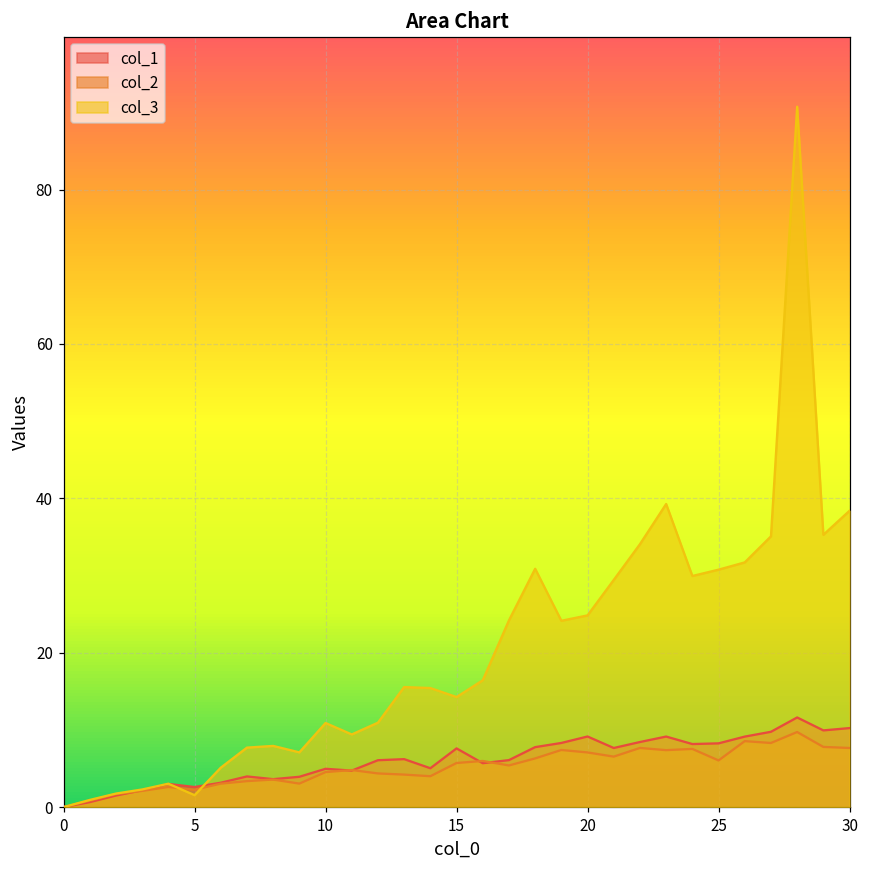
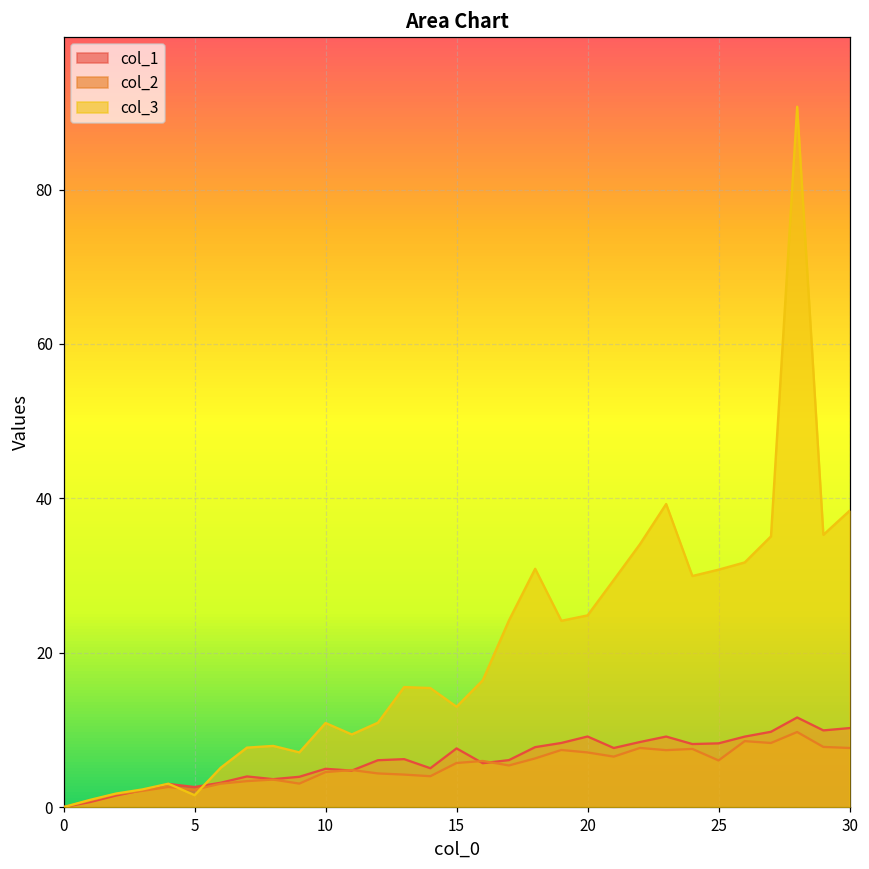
  {
    "col_3": {
      "5": 2,
      "10": 11,
-     "15": 14,
+     "15": 13,
      "20": 25,
      "25": 31,
      "30": 38
    }
  }
